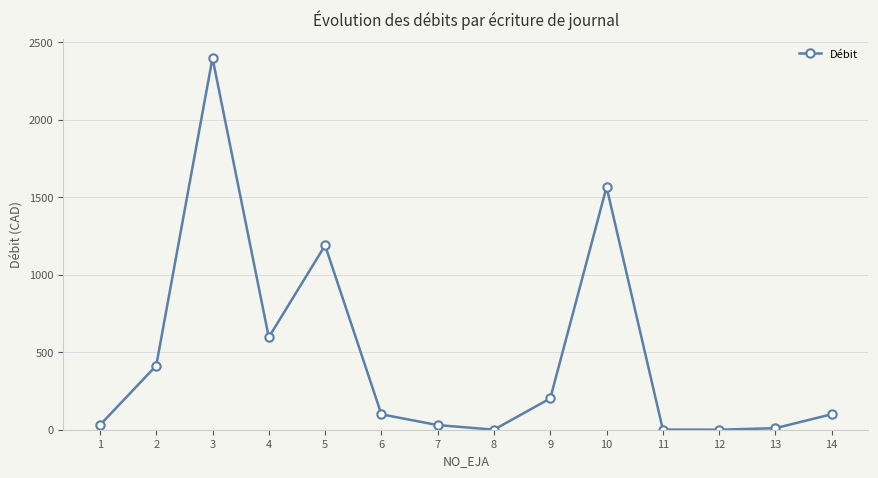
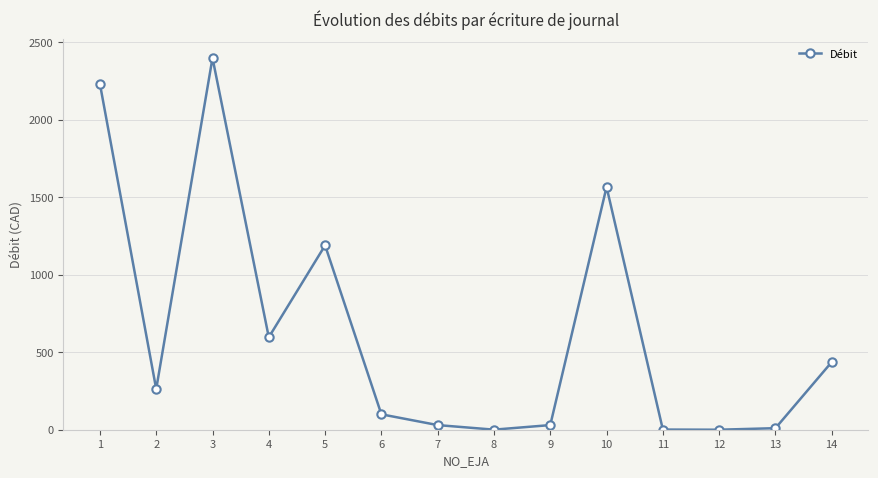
  {
-   "1": 30,
-   "2": 410,
+   "1": 2230,
+   "2": 260,
    "3": 2400,
    "4": 600,
    "5": 1190,
    "6": 100,
    "7": 30,
    "8": 0,
-   "9": 200,
+   "9": 30,
    "10": 1570,
    "11": 0,
    "12": 0,
    "13": 10,
-   "14": 100
+   "14": 440
  }
